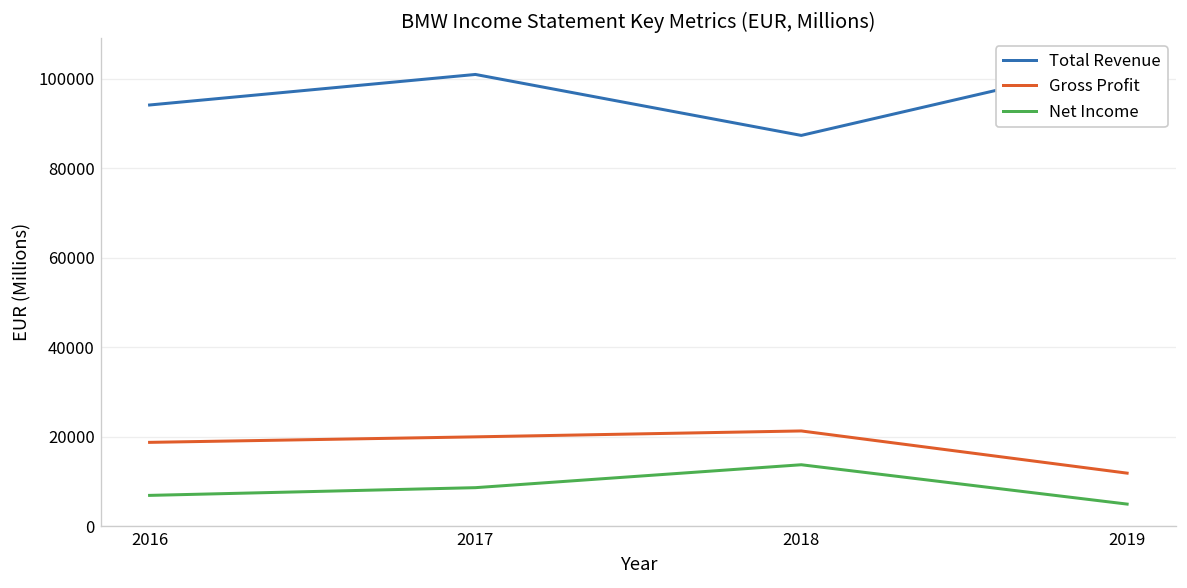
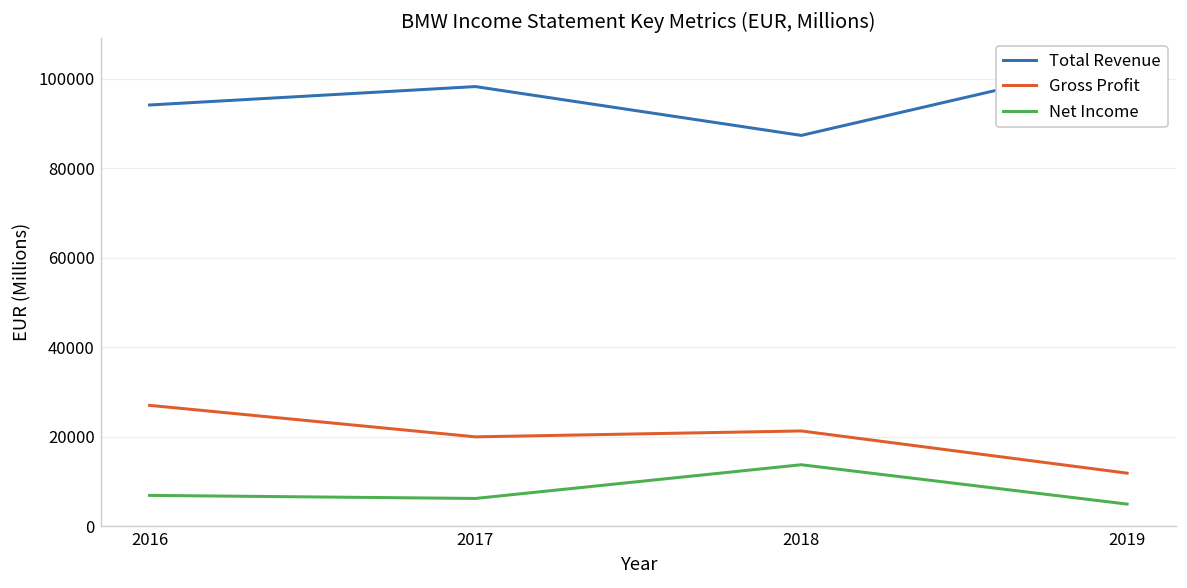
  {
    "Total Revenue": {
      "2016": 94000,
-     "2017": 101000,
+     "2017": 98000,
      "2018": 87000
    },
    "Gross Profit": {
-     "2016": 19000,
+     "2016": 27000,
      "2017": 20000,
      "2018": 21000,
      "2019": 12000
    },
    "Net Income": {
      "2016": 7000,
-     "2017": 9000,
+     "2017": 6000,
      "2018": 14000,
      "2019": 5000
    }
  }
